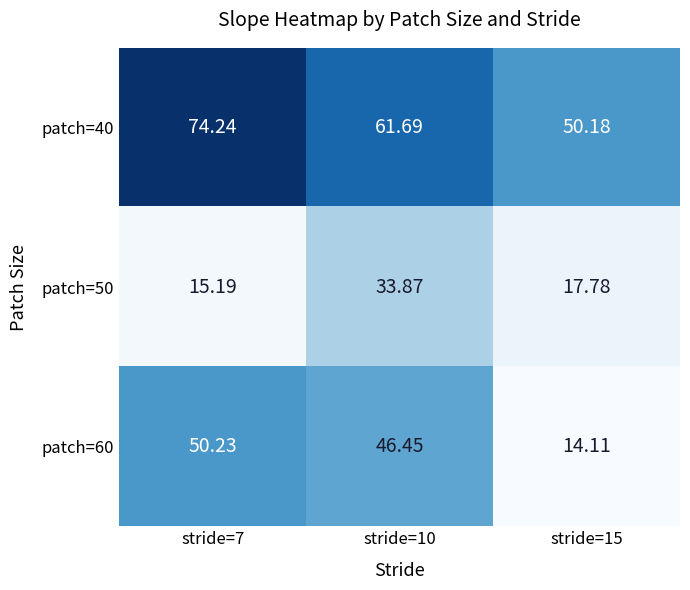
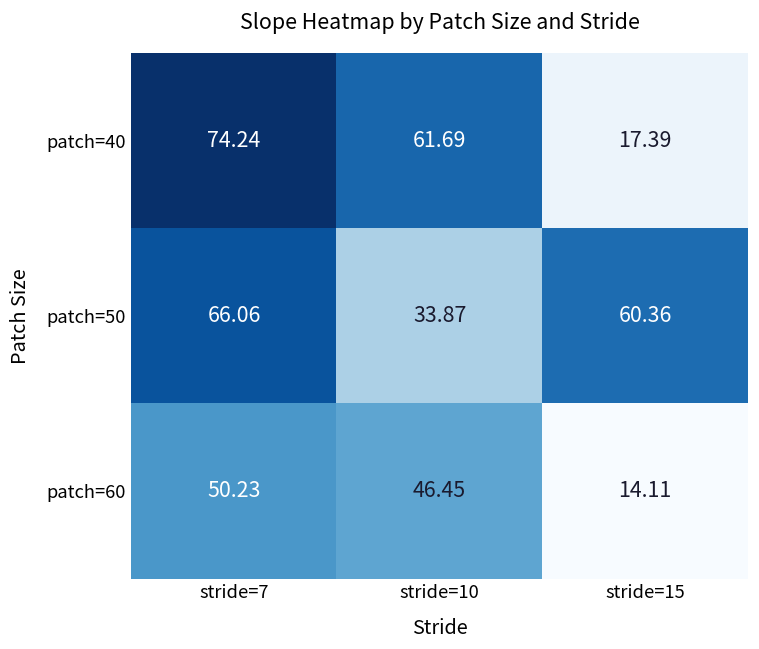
  {
    "patch=40": {
      "stride=7": 74.24,
      "stride=10": 61.69,
-     "stride=15": 50.18
+     "stride=15": 17.39
    },
    "patch=50": {
-     "stride=7": 15.19,
+     "stride=7": 66.06,
      "stride=10": 33.87,
-     "stride=15": 17.78
+     "stride=15": 60.36
    },
    "patch=60": {
      "stride=7": 50.23,
      "stride=10": 46.45,
      "stride=15": 14.11
    }
  }
